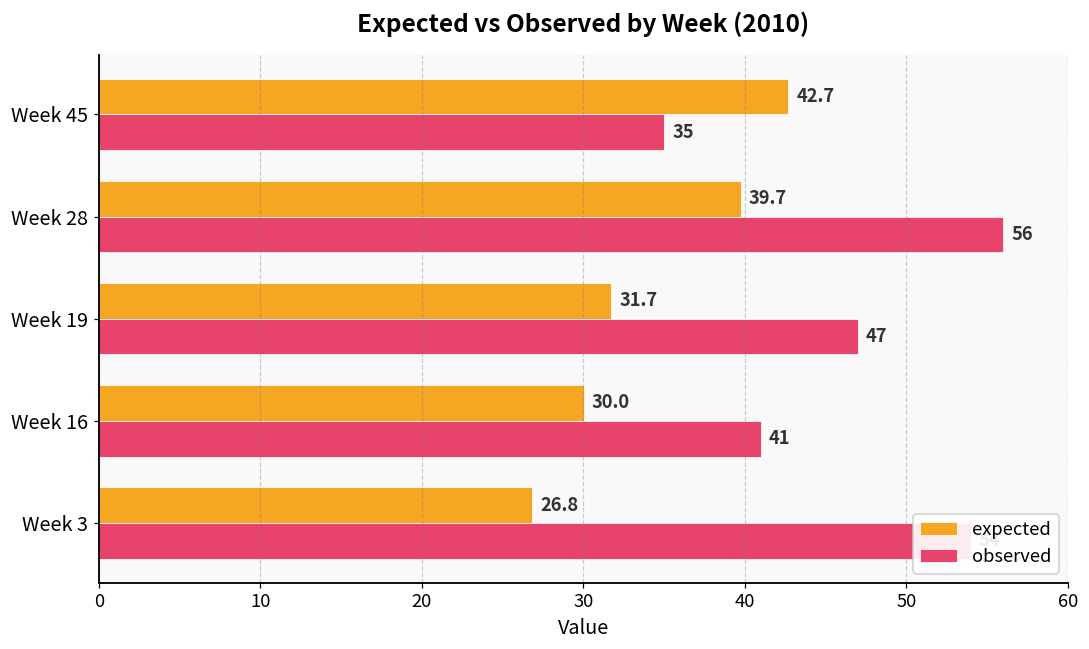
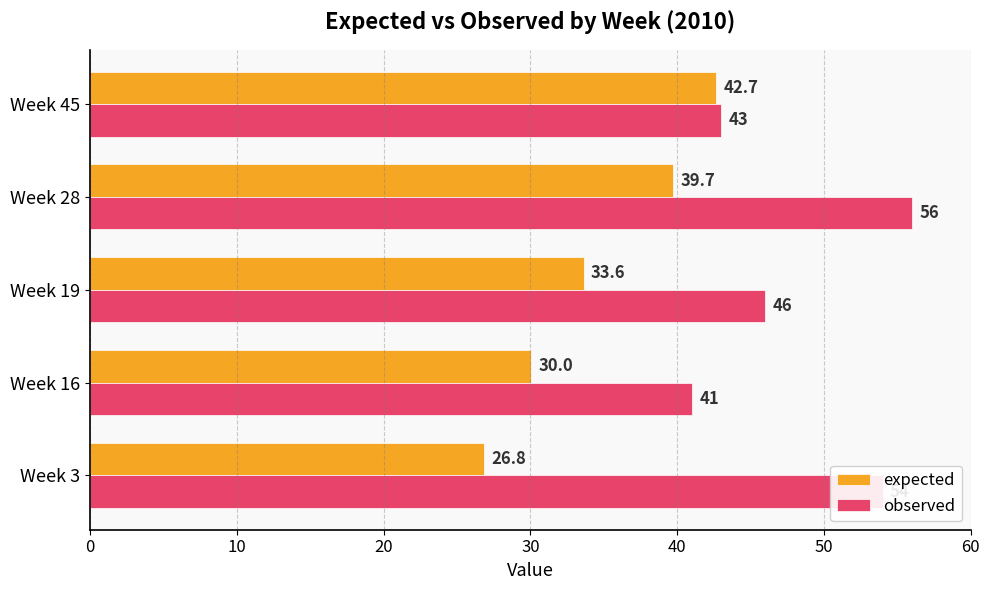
  {
    "expected": {
      "Week 45": 42.7,
      "Week 28": 39.7,
-     "Week 19": 31.7,
+     "Week 19": 33.6,
      "Week 16": 30.0,
      "Week 3": 26.8
    },
    "observed": {
-     "Week 45": 35,
+     "Week 45": 43,
      "Week 28": 56,
-     "Week 19": 47,
+     "Week 19": 46,
      "Week 16": 41
    }
  }
